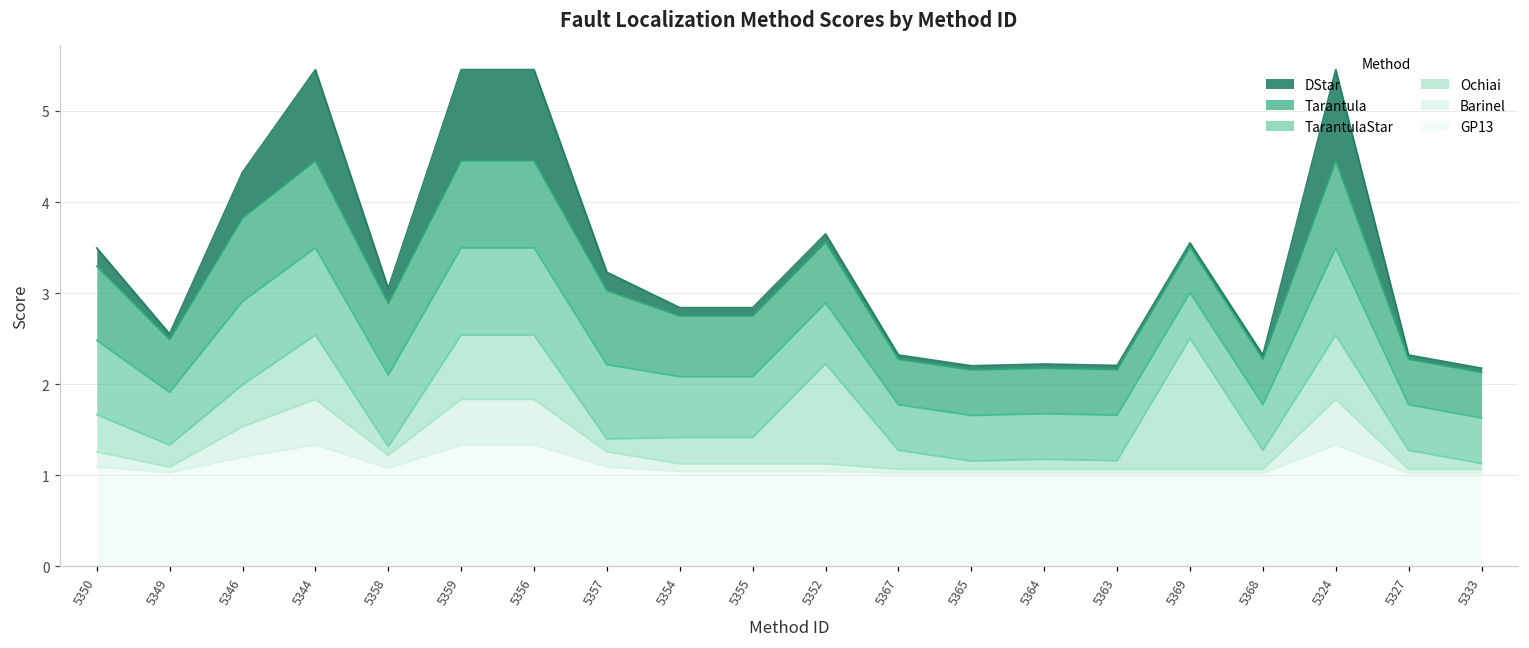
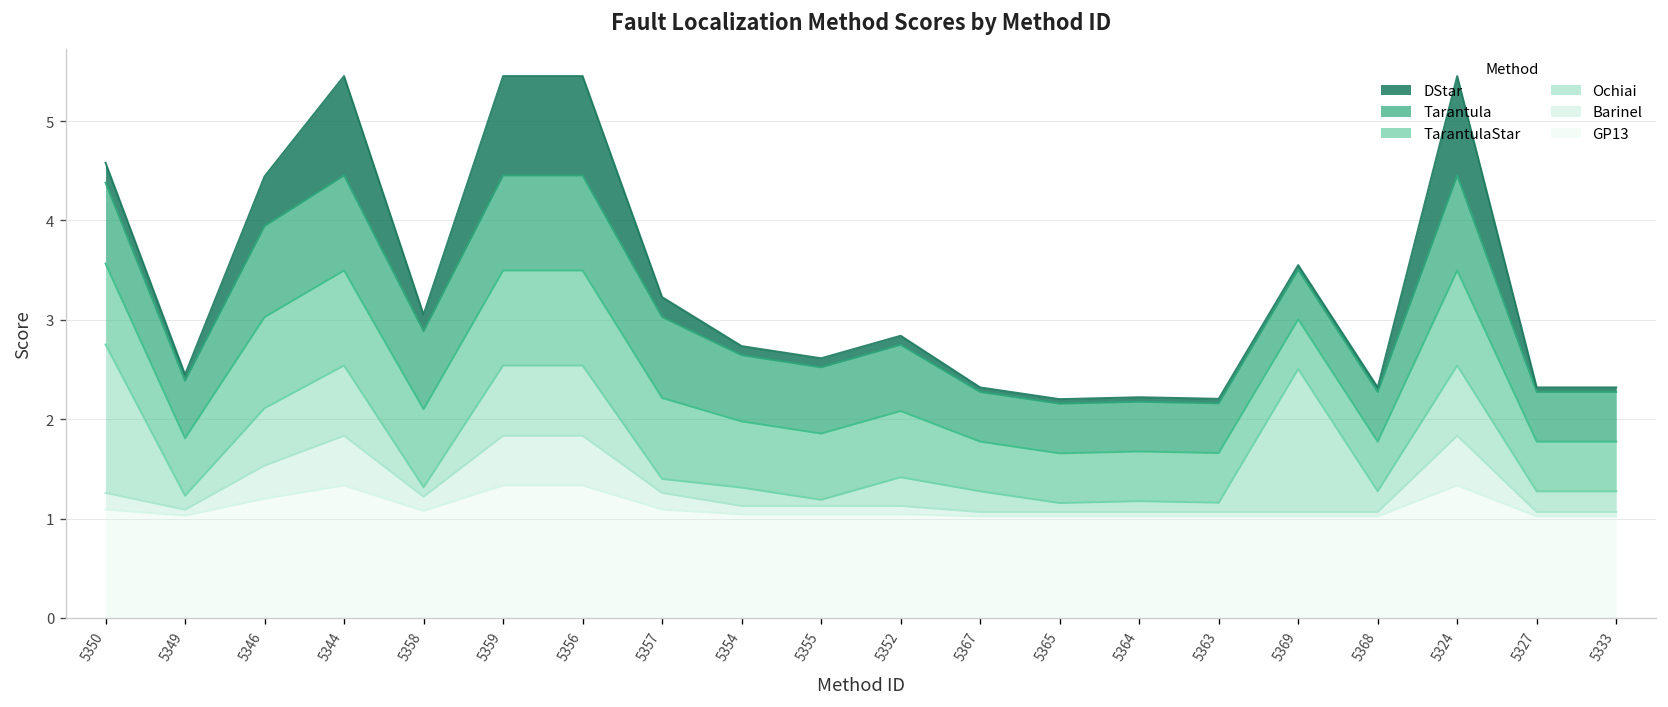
  {
    "Ochiai": {
-     "5350": 0.4,
-     "5349": 0.2,
-     "5346": 0.5,
+     "5350": 1.5,
+     "5349": 0.1,
+     "5346": 0.6,
      "5344": 0.7,
      "5358": 0.1,
      "5359": 0.7,
      "5356": 0.7,
      "5357": 0.1,
-     "5354": 0.3,
-     "5355": 0.3,
-     "5352": 1.1,
+     "5354": 0.2,
+     "5355": 0.1,
+     "5352": 0.3,
      "5367": 0.2,
      "5365": 0.1,
      "5364": 0.1,
      "5363": 0.1,
      "5369": 1.4,
      "5368": 0.2,
      "5324": 0.7,
      "5327": 0.2,
-     "5333": 0.1
+     "5333": 0.2
    }
  }
